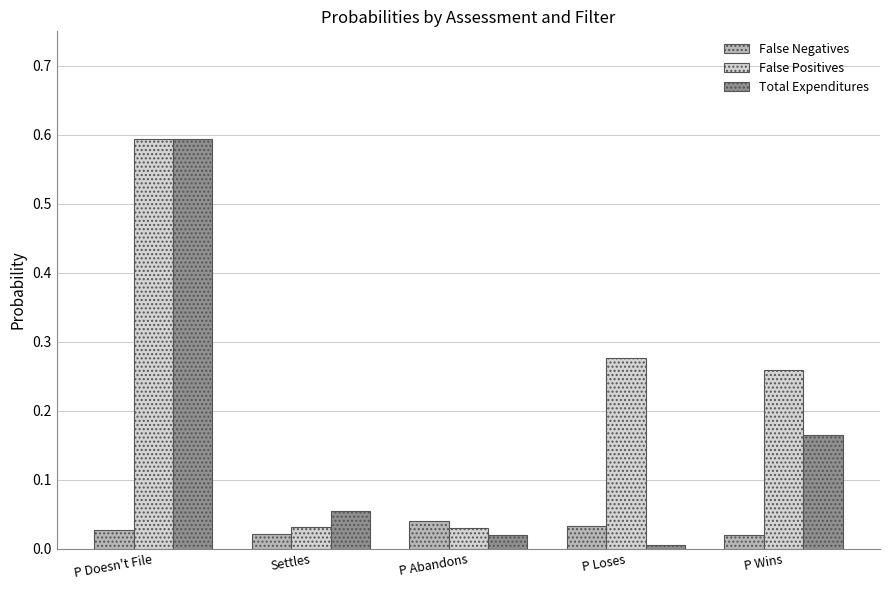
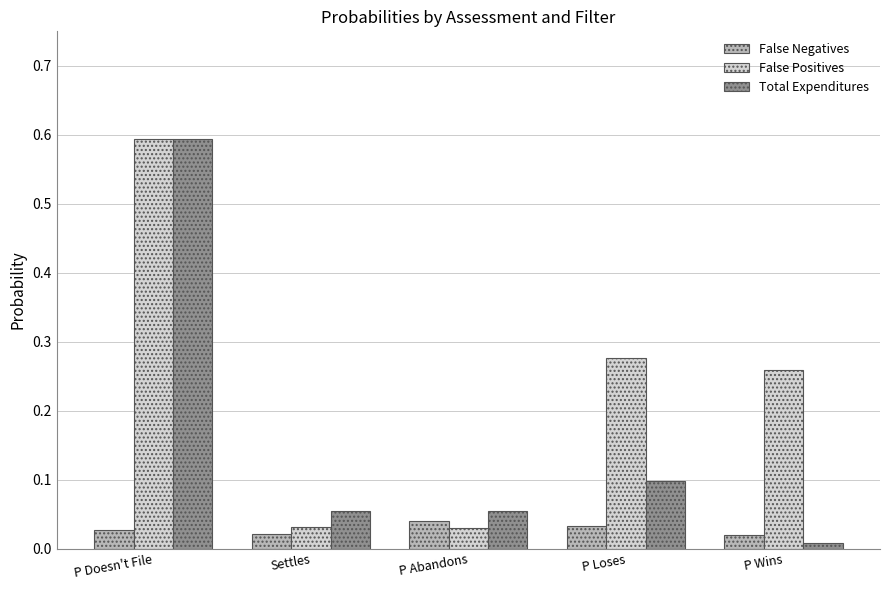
  {
    "Total Expenditures": {
      "P Doesn't File": 0.59,
      "Settles": 0.05,
-     "P Abandons": 0.02,
-     "P Loses": 0.01,
-     "P Wins": 0.16
+     "P Abandons": 0.05,
+     "P Loses": 0.10,
+     "P Wins": 0.01
    }
  }
